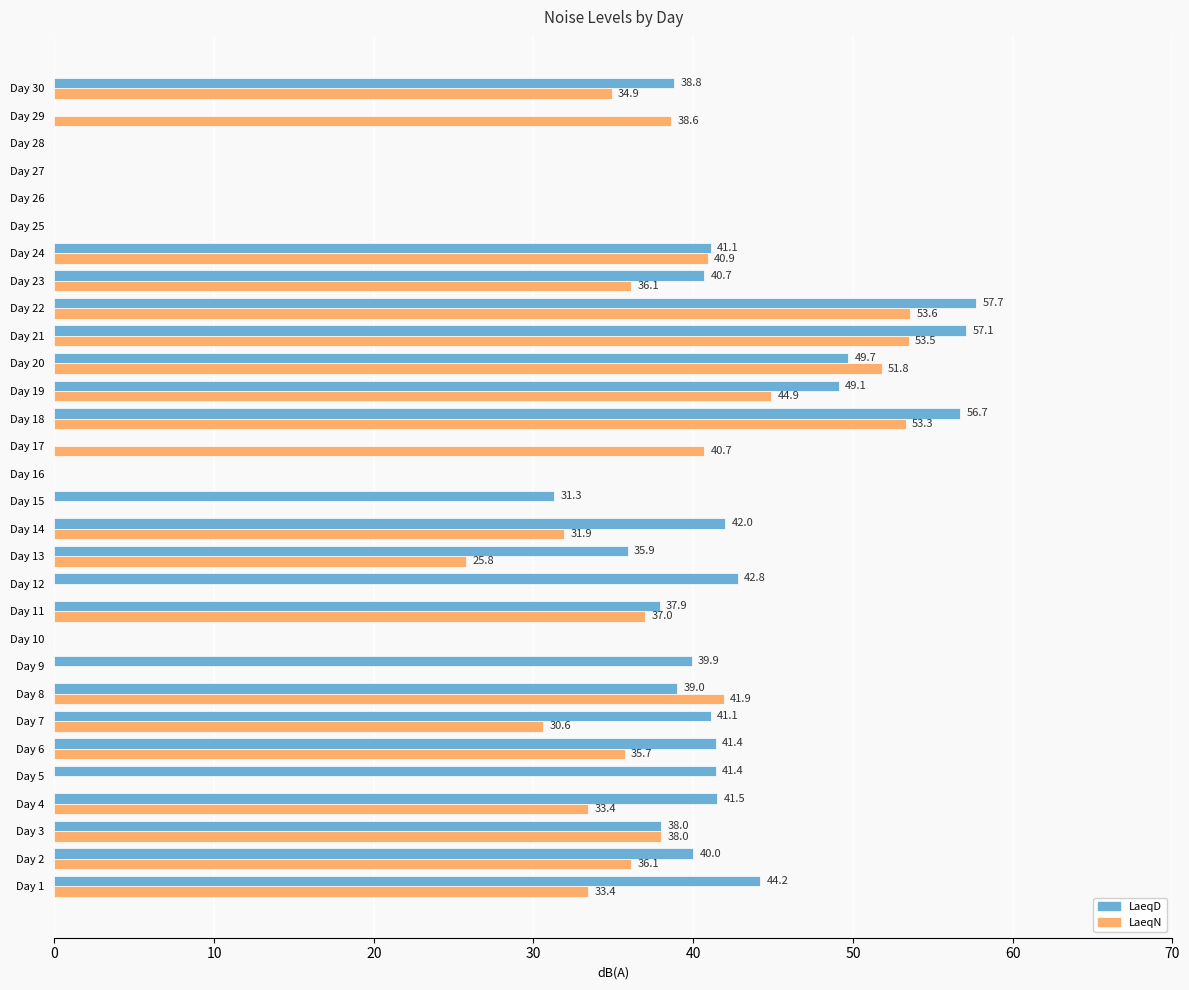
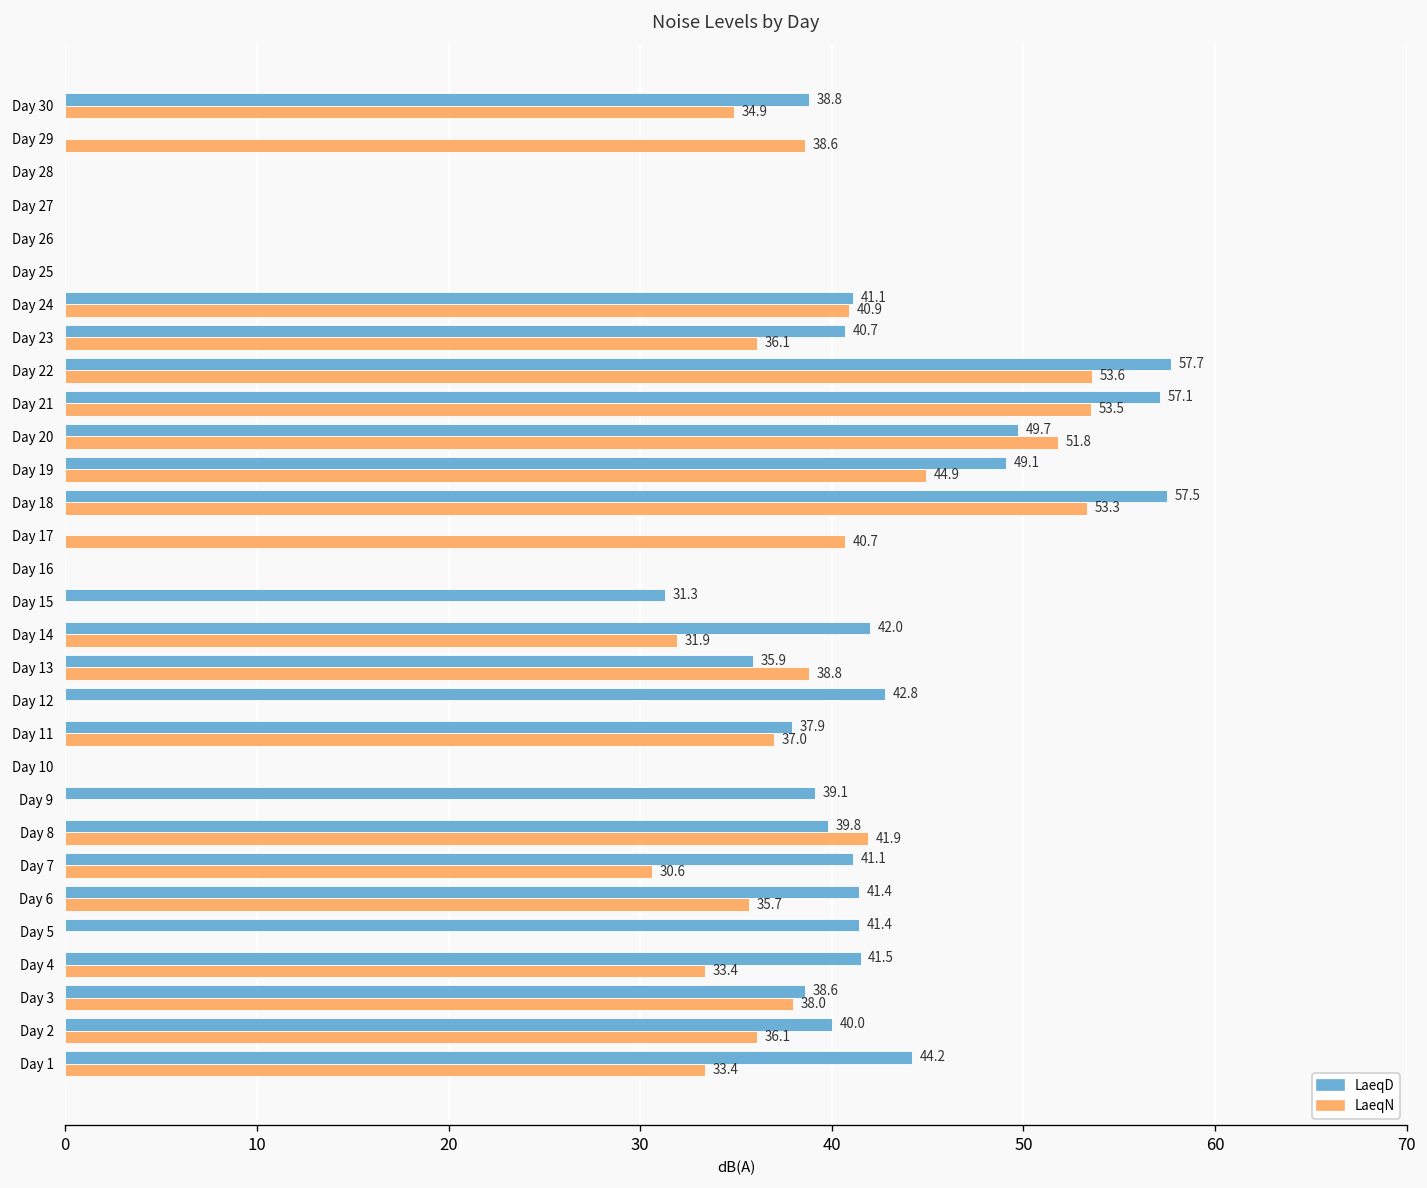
  {
    "LaeqD": {
      "Day 30": 38.8,
      "Day 24": 41.1,
      "Day 23": 40.7,
      "Day 22": 57.7,
      "Day 21": 57.1,
      "Day 20": 49.7,
      "Day 19": 49.1,
-     "Day 18": 56.7,
+     "Day 18": 57.5,
      "Day 15": 31.3,
      "Day 14": 42.0,
      "Day 13": 35.9,
      "Day 12": 42.8,
      "Day 11": 37.9,
-     "Day 9": 39.9,
-     "Day 8": 39.0,
+     "Day 9": 39.1,
+     "Day 8": 39.8,
      "Day 7": 41.1,
      "Day 6": 41.4,
      "Day 5": 41.4,
      "Day 4": 41.5,
-     "Day 3": 38.0,
+     "Day 3": 38.6,
      "Day 2": 40.0,
      "Day 1": 44.2
    },
    "LaeqN": {
      "Day 30": 34.9,
      "Day 29": 38.6,
      "Day 24": 40.9,
      "Day 23": 36.1,
      "Day 22": 53.6,
      "Day 21": 53.5,
      "Day 20": 51.8,
      "Day 19": 44.9,
      "Day 18": 53.3,
      "Day 17": 40.7,
      "Day 14": 31.9,
-     "Day 13": 25.8,
+     "Day 13": 38.8,
      "Day 11": 37.0,
      "Day 8": 41.9,
      "Day 7": 30.6,
      "Day 6": 35.7,
      "Day 4": 33.4,
      "Day 3": 38.0,
      "Day 2": 36.1,
      "Day 1": 33.4
    }
  }
